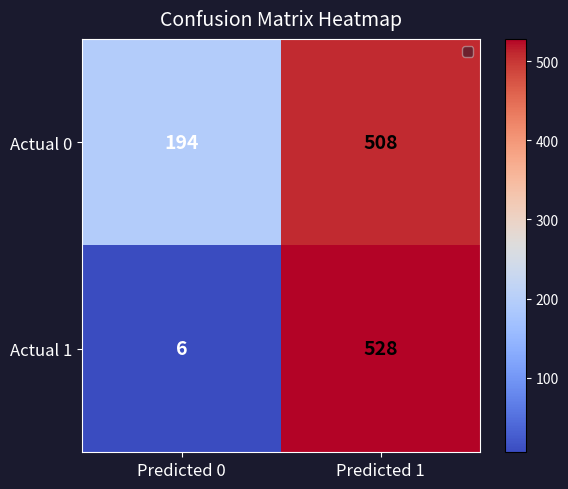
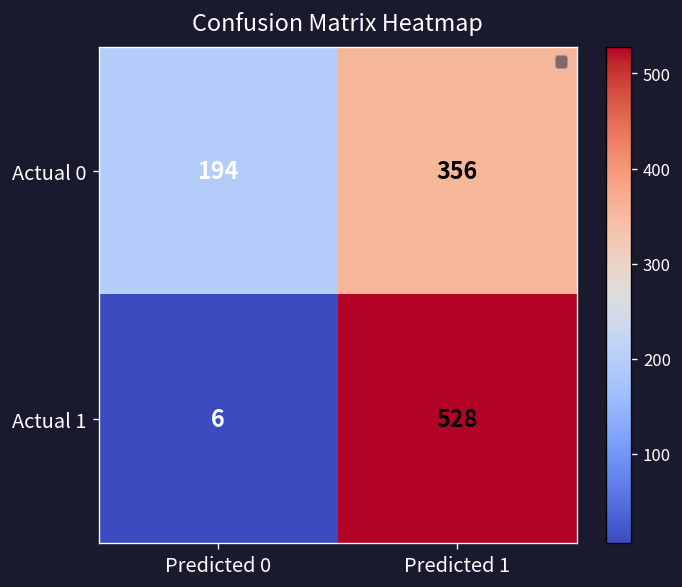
  {
    "Actual 0": {
      "Predicted 0": 194,
-     "Predicted 1": 508
+     "Predicted 1": 356
    },
    "Actual 1": {
      "Predicted 0": 6,
      "Predicted 1": 528
    }
  }
